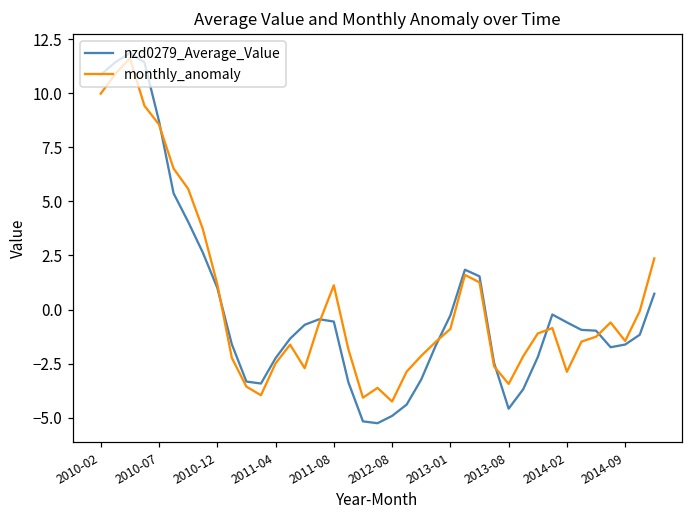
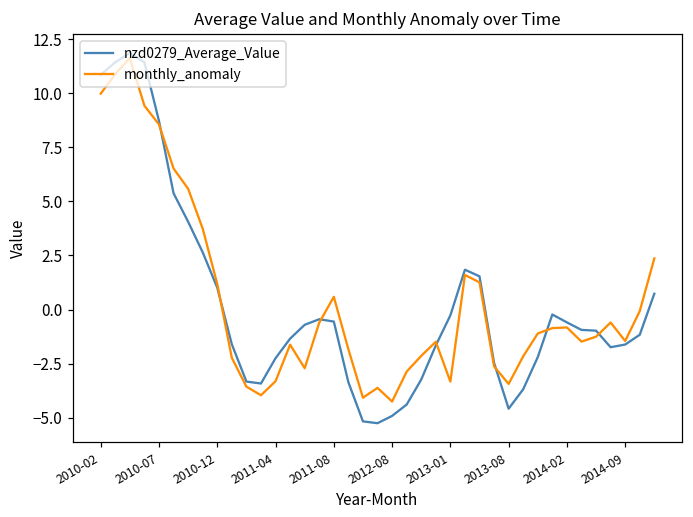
  {
    "nzd0279_Average_Value": {
      "2010-07": 8.7,
      "2010-12": 1.0,
      "2011-04": -2.2,
      "2011-08": -0.6,
      "2012-08": -4.9,
      "2013-01": -0.3,
      "2013-08": -4.6,
      "2014-02": -0.6,
      "2014-09": -1.6
    },
    "monthly_anomaly": {
      "2010-02": 10.0,
      "2010-07": 8.6,
      "2010-12": 1.2,
-     "2011-04": -2.5,
-     "2011-08": 1.1,
+     "2011-04": -3.3,
+     "2011-08": 0.6,
      "2012-08": -4.2,
-     "2013-01": -0.9,
+     "2013-01": -3.3,
      "2013-08": -3.4,
-     "2014-02": -2.9,
+     "2014-02": -0.8,
      "2014-09": -1.5
    }
  }
